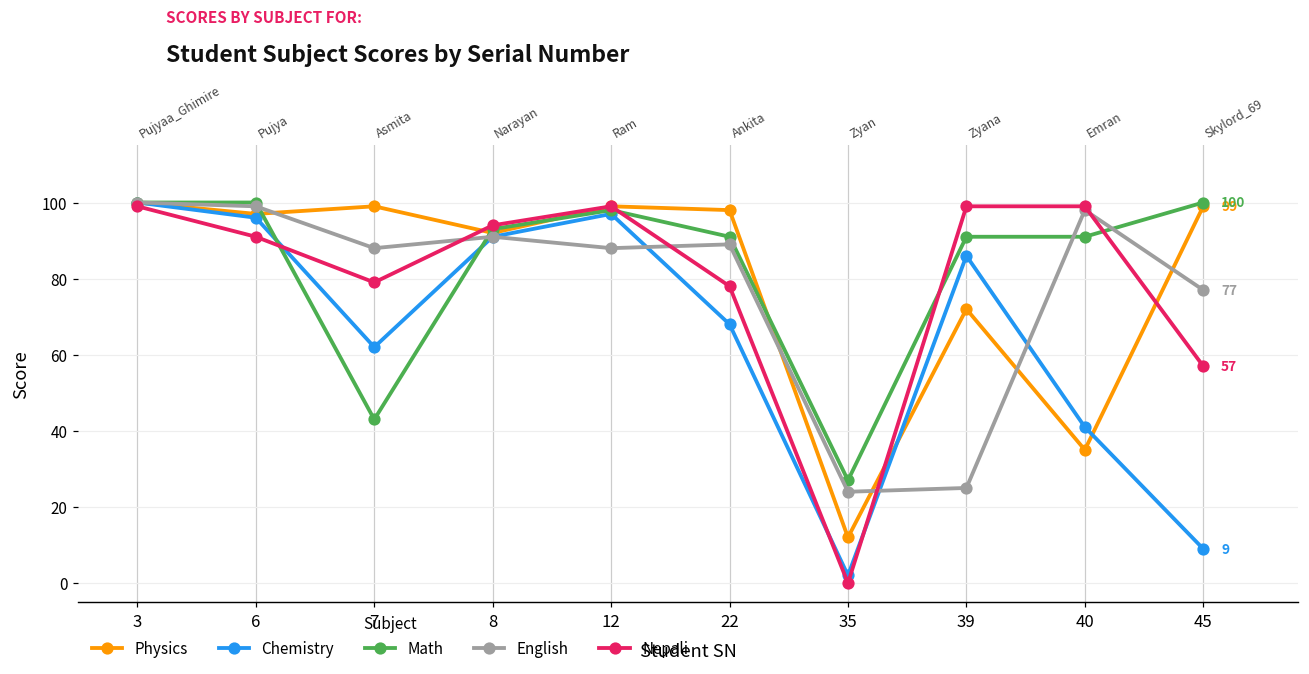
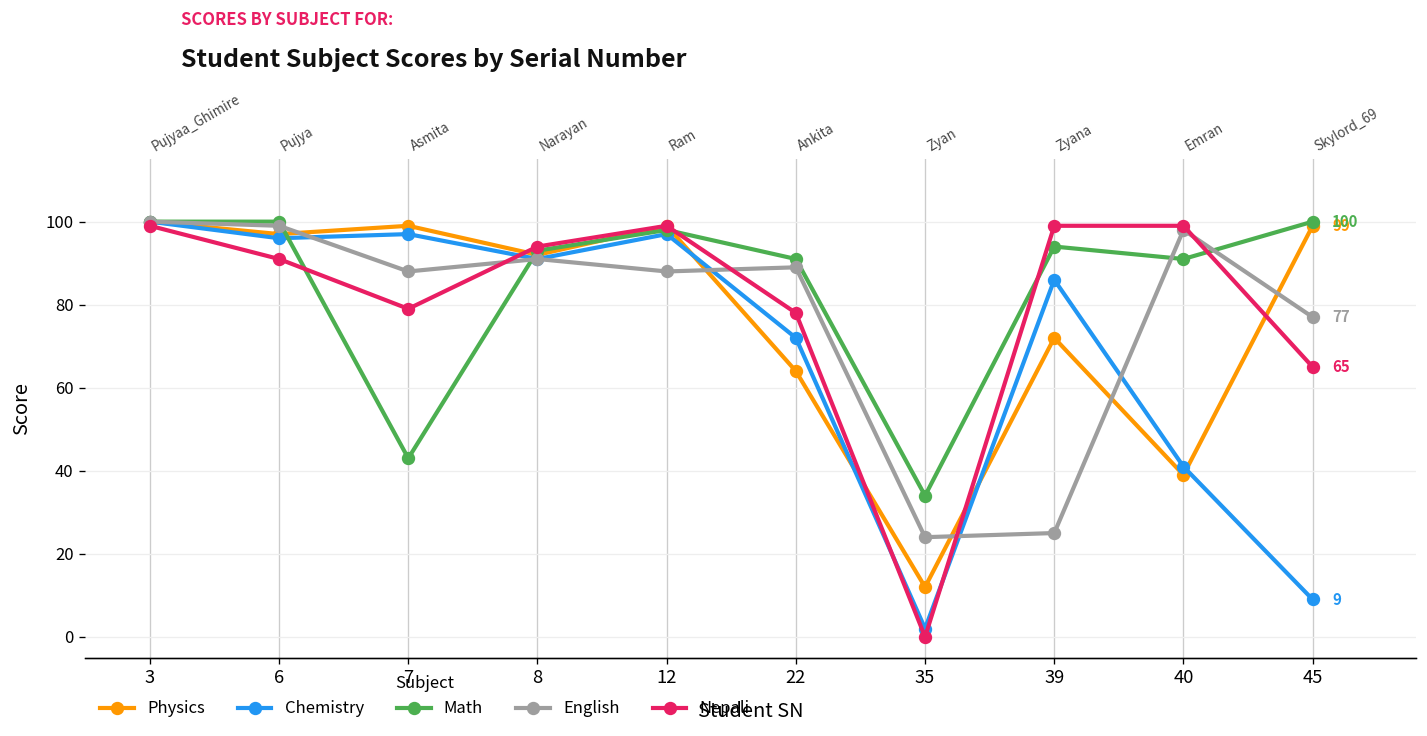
  {
    "Physics": {
      "6": 97,
      "7": 99,
      "8": 92,
-     "22": 98,
+     "22": 64,
      "35": 12,
      "39": 72,
-     "40": 35
+     "40": 39
    },
    "Chemistry": {
      "6": 96,
-     "7": 62,
+     "7": 97,
      "12": 97,
-     "22": 68,
+     "22": 72,
      "35": 2,
      "39": 86,
      "40": 41
    },
    "Math": {
      "6": 100,
      "7": 43,
      "8": 93,
      "12": 98,
      "22": 91,
-     "35": 27,
-     "39": 91,
+     "35": 34,
+     "39": 94,
      "40": 91
    },
    "English": {
      "45": 77
    },
    "Nepali": {
-     "45": 57
+     "45": 65
    }
  }
